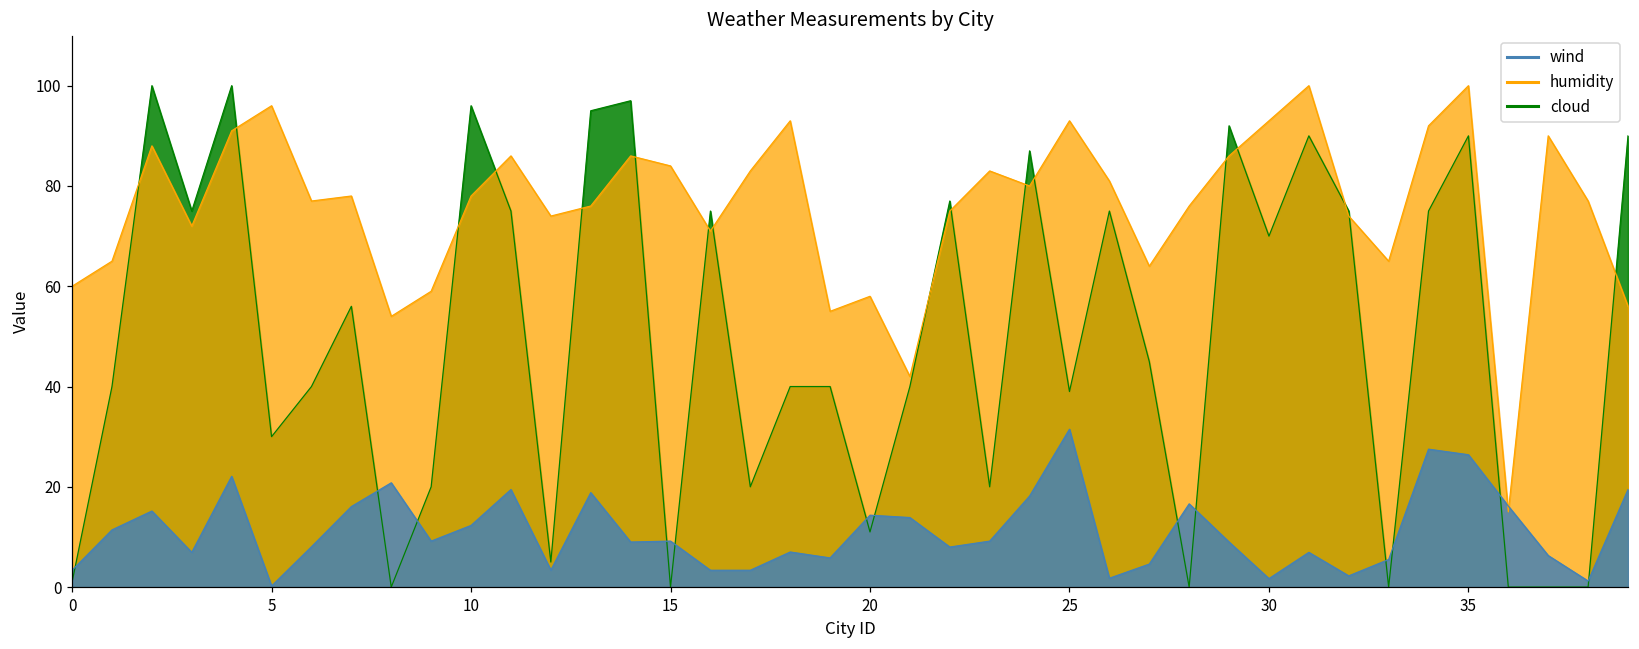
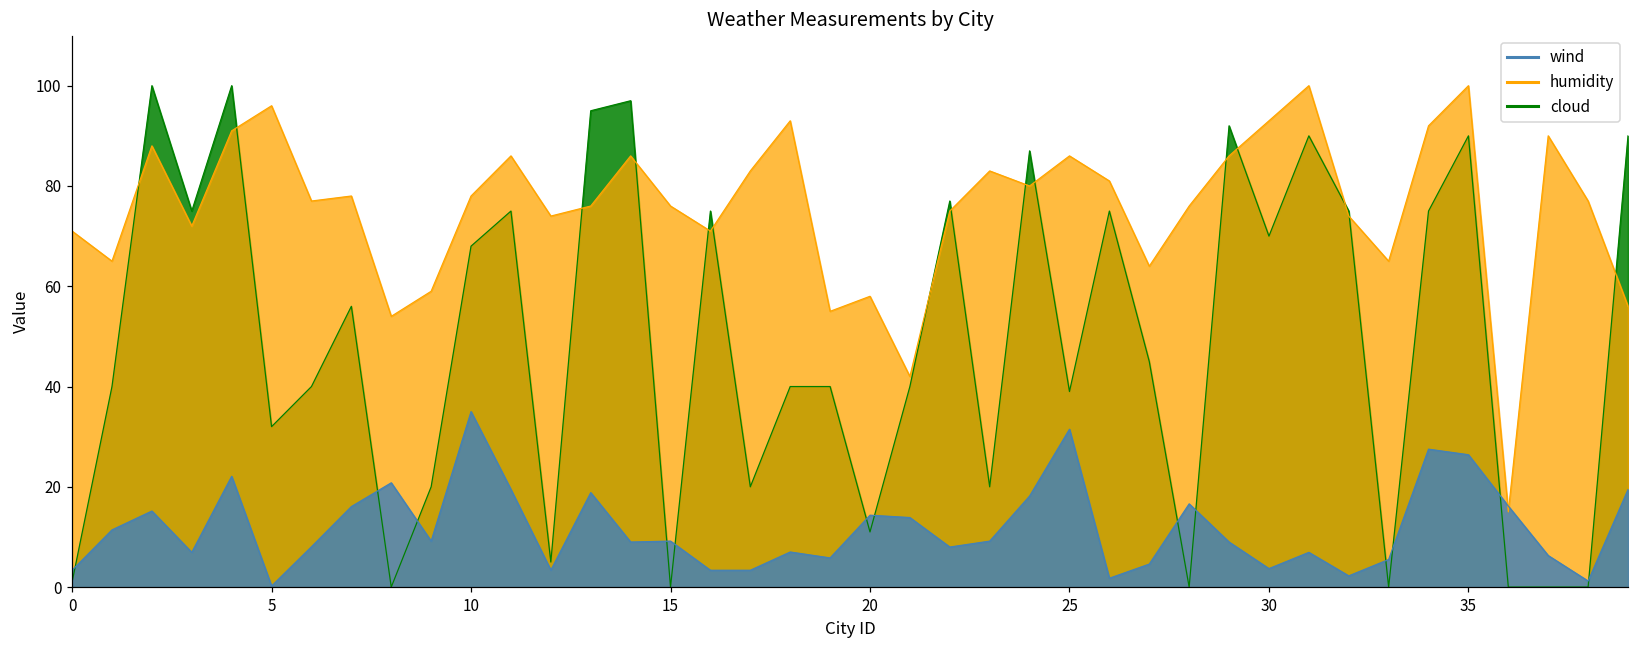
  {
    "cloud": {
      "0": 1,
-     "5": 30,
-     "10": 96,
+     "5": 32,
+     "10": 68,
      "15": 0,
      "20": 11,
      "25": 39,
      "30": 70,
      "35": 90
    },
    "humidity": {
-     "0": 60,
+     "0": 71,
      "5": 96,
      "10": 78,
-     "15": 84,
+     "15": 76,
      "20": 58,
-     "25": 93,
+     "25": 86,
      "30": 93,
      "35": 100
    },
    "wind": {
      "0": 3,
      "5": 0,
-     "10": 12,
+     "10": 35,
      "15": 9,
      "20": 14,
      "25": 31,
-     "30": 2,
+     "30": 4,
      "35": 26
    }
  }
